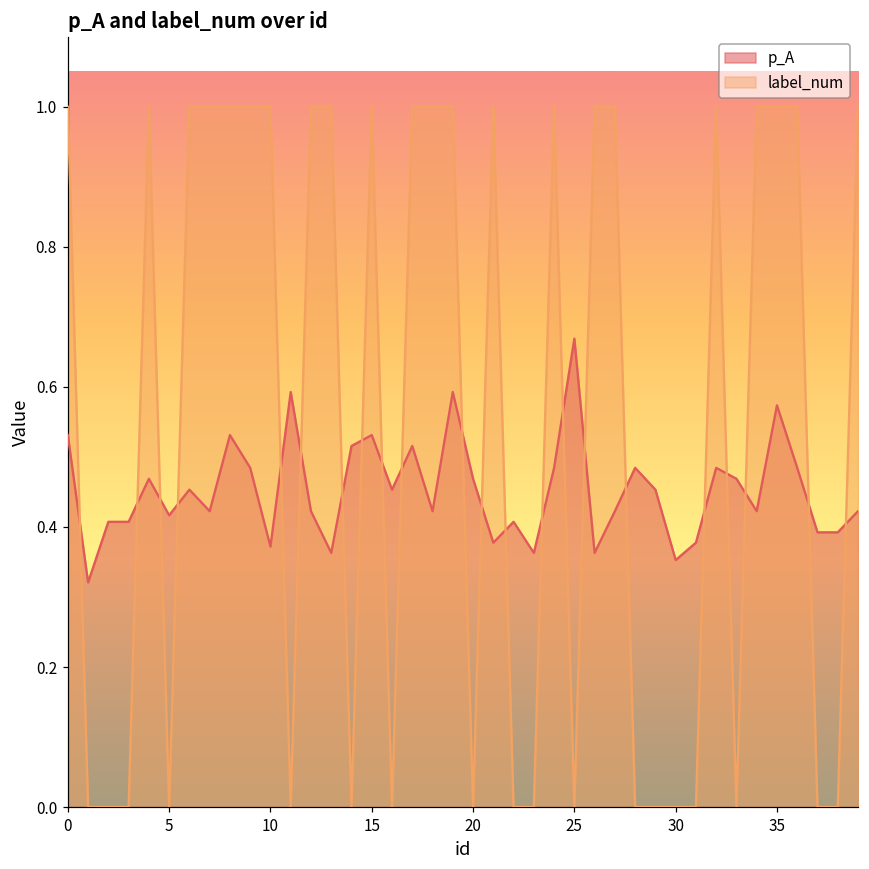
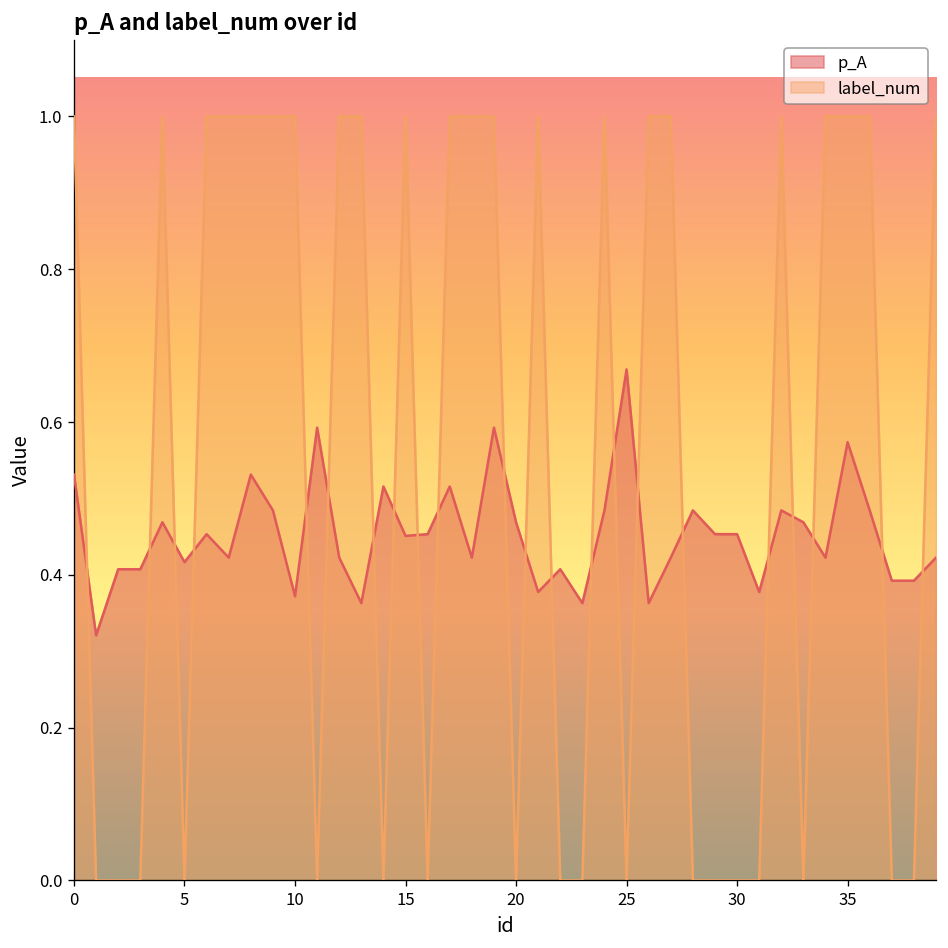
  {
    "p_A": {
      "0": 0.53,
      "5": 0.42,
      "10": 0.37,
-     "15": 0.53,
+     "15": 0.45,
      "20": 0.47,
      "25": 0.67,
-     "30": 0.35,
+     "30": 0.45,
      "35": 0.57
    },
    "label_num": {
      "0": 1.00,
      "5": 0.00,
      "10": 1.00,
      "15": 1.00,
      "20": 0.00,
      "25": 0.00,
      "30": 0.00,
      "35": 1.00
    }
  }
